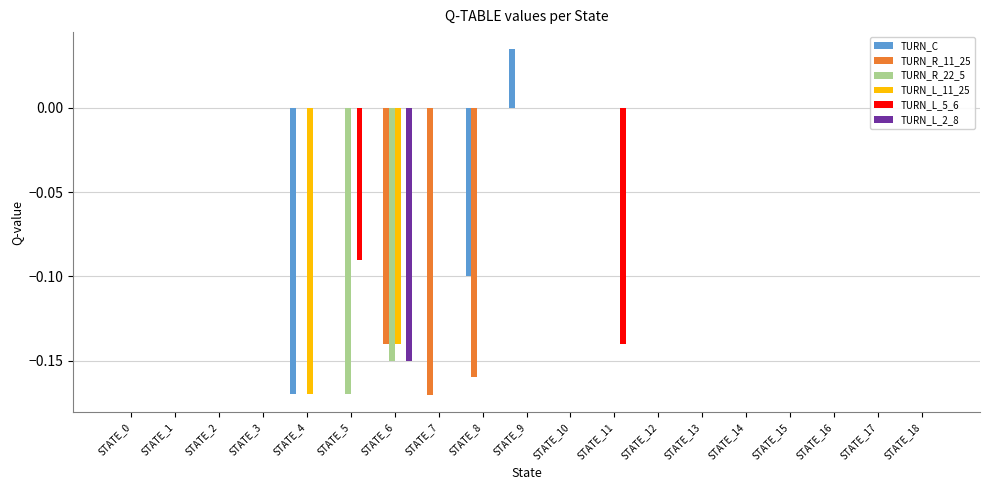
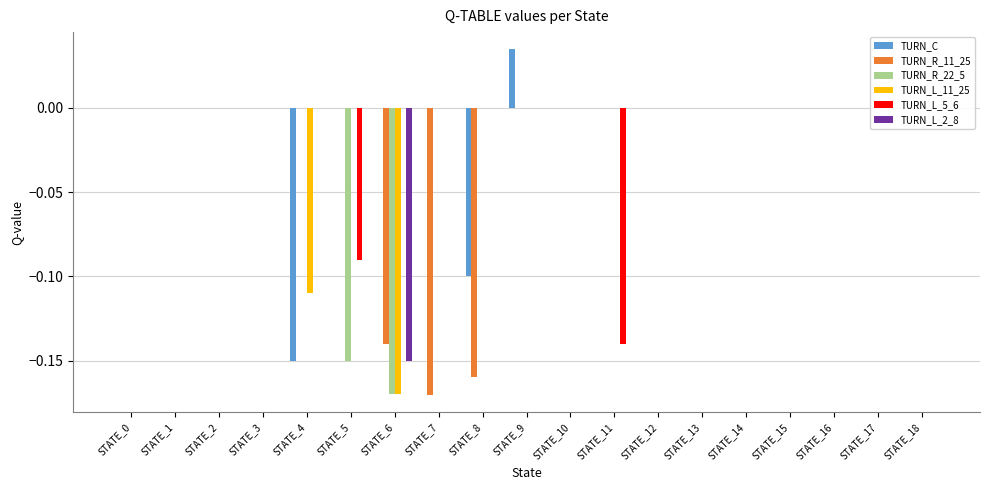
  {
    "TURN_C": {
      "STATE_0": 0.00,
      "STATE_1": 0.00,
      "STATE_2": 0.00,
      "STATE_3": 0.00,
-     "STATE_4": -0.17,
+     "STATE_4": -0.15,
      "STATE_5": 0.00,
      "STATE_6": 0.00,
      "STATE_7": 0.00,
      "STATE_8": -0.10,
      "STATE_9": 0.035,
      "STATE_10": 0.00,
      "STATE_11": 0.00,
      "STATE_12": 0.00,
      "STATE_13": 0.00,
      "STATE_14": 0.00,
      "STATE_15": 0.00,
      "STATE_16": 0.00,
      "STATE_17": 0.00
    },
    "TURN_R_11_25": {
      "STATE_0": 0.00,
      "STATE_1": 0.00,
      "STATE_2": 0.00,
      "STATE_3": 0.00,
      "STATE_4": 0.00,
      "STATE_5": 0.00,
      "STATE_6": -0.14,
      "STATE_7": -0.17,
      "STATE_8": -0.16,
      "STATE_9": 0.00,
      "STATE_10": 0.00,
      "STATE_11": 0.00,
      "STATE_12": 0.00,
      "STATE_13": 0.00,
      "STATE_14": 0.00,
      "STATE_15": 0.00,
      "STATE_16": 0.00,
      "STATE_17": 0.00
    },
    "TURN_R_22_5": {
      "STATE_0": 0.00,
      "STATE_1": 0.00,
      "STATE_2": 0.00,
      "STATE_3": 0.00,
      "STATE_4": 0.00,
-     "STATE_5": -0.17,
-     "STATE_6": -0.15,
+     "STATE_5": -0.15,
+     "STATE_6": -0.17,
      "STATE_7": 0.00,
      "STATE_9": 0.00,
      "STATE_10": 0.00,
      "STATE_11": 0.00,
      "STATE_12": 0.00,
      "STATE_13": 0.00,
      "STATE_14": 0.00,
      "STATE_15": 0.00,
      "STATE_16": 0.00
    },
    "TURN_L_11_25": {
      "STATE_0": 0.00,
      "STATE_1": 0.00,
      "STATE_2": 0.00,
      "STATE_3": 0.00,
-     "STATE_4": -0.17,
+     "STATE_4": -0.11,
      "STATE_5": 0.00,
-     "STATE_6": -0.14,
+     "STATE_6": -0.17,
      "STATE_7": 0.00,
      "STATE_8": 0.00,
      "STATE_9": 0.00,
      "STATE_10": 0.00,
      "STATE_11": 0.00,
      "STATE_12": 0.00,
      "STATE_13": 0.00,
      "STATE_14": 0.00,
      "STATE_15": 0.00,
      "STATE_16": 0.00
    },
    "TURN_L_5_6": {
      "STATE_0": 0.00,
      "STATE_1": 0.00,
      "STATE_2": 0.00,
      "STATE_3": 0.00,
      "STATE_4": 0.00,
      "STATE_5": -0.09,
      "STATE_6": 0.00,
      "STATE_7": 0.00,
      "STATE_8": 0.00,
      "STATE_9": 0.00,
      "STATE_10": 0.00,
      "STATE_11": -0.14,
      "STATE_12": 0.00,
      "STATE_13": 0.00,
      "STATE_14": 0.00,
      "STATE_15": 0.00,
      "STATE_16": 0.00
    },
    "TURN_L_2_8": {
      "STATE_0": 0.00,
      "STATE_1": 0.00,
      "STATE_2": 0.00,
      "STATE_3": 0.00,
      "STATE_4": 0.00,
      "STATE_5": 0.00,
      "STATE_6": -0.15,
      "STATE_7": 0.00,
      "STATE_8": 0.00,
      "STATE_9": 0.00,
      "STATE_10": 0.00,
      "STATE_11": 0.00,
      "STATE_12": 0.00,
      "STATE_13": 0.00,
      "STATE_14": 0.00,
      "STATE_15": 0.00,
      "STATE_16": 0.00
    }
  }
